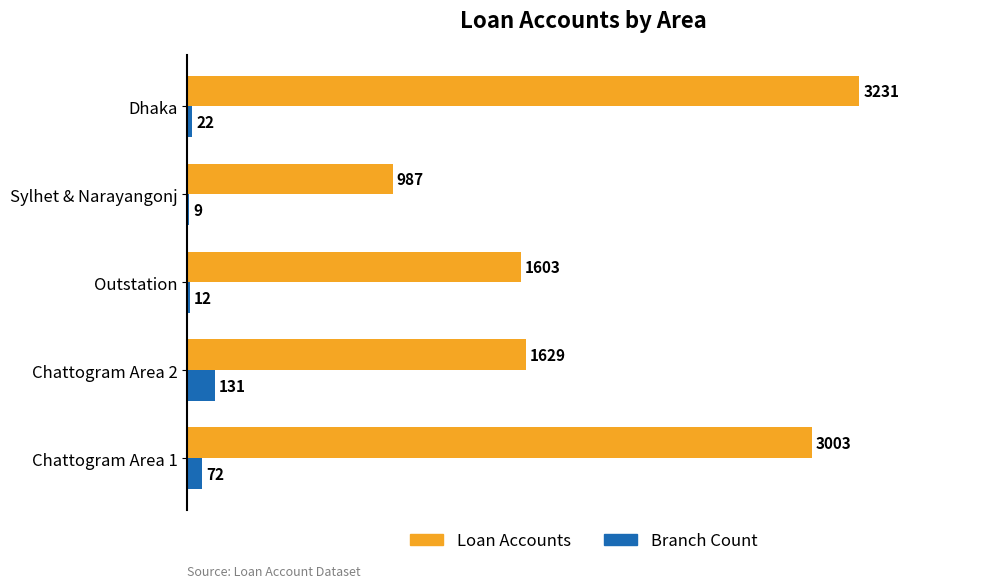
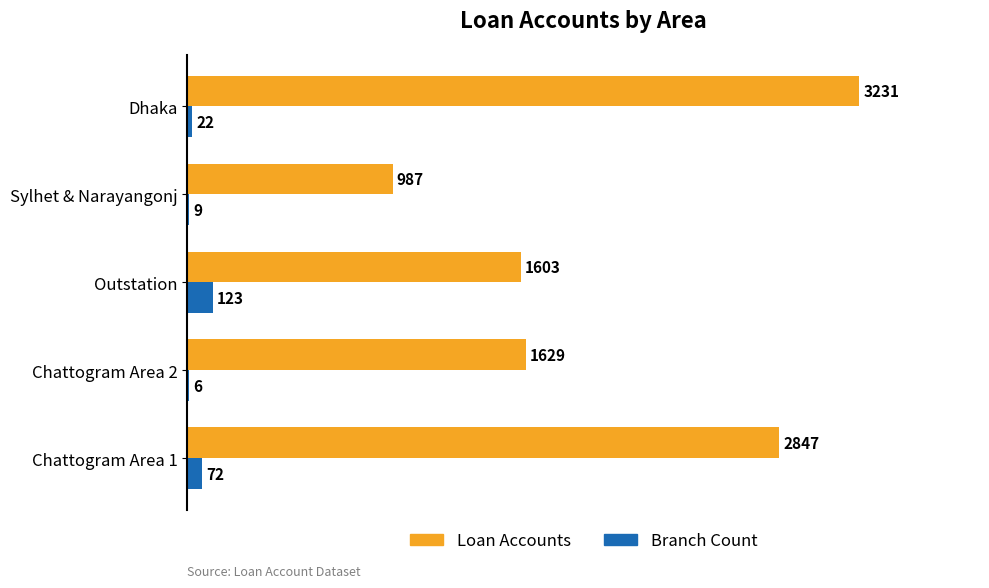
  {
    "Loan Accounts": {
      "Dhaka": 3231,
      "Sylhet & Narayangonj": 987,
      "Outstation": 1603,
      "Chattogram Area 2": 1629,
-     "Chattogram Area 1": 3003
+     "Chattogram Area 1": 2847
    },
    "Branch Count": {
      "Dhaka": 22,
      "Sylhet & Narayangonj": 9,
-     "Outstation": 12,
-     "Chattogram Area 2": 131,
+     "Outstation": 123,
+     "Chattogram Area 2": 6,
      "Chattogram Area 1": 72
    }
  }
